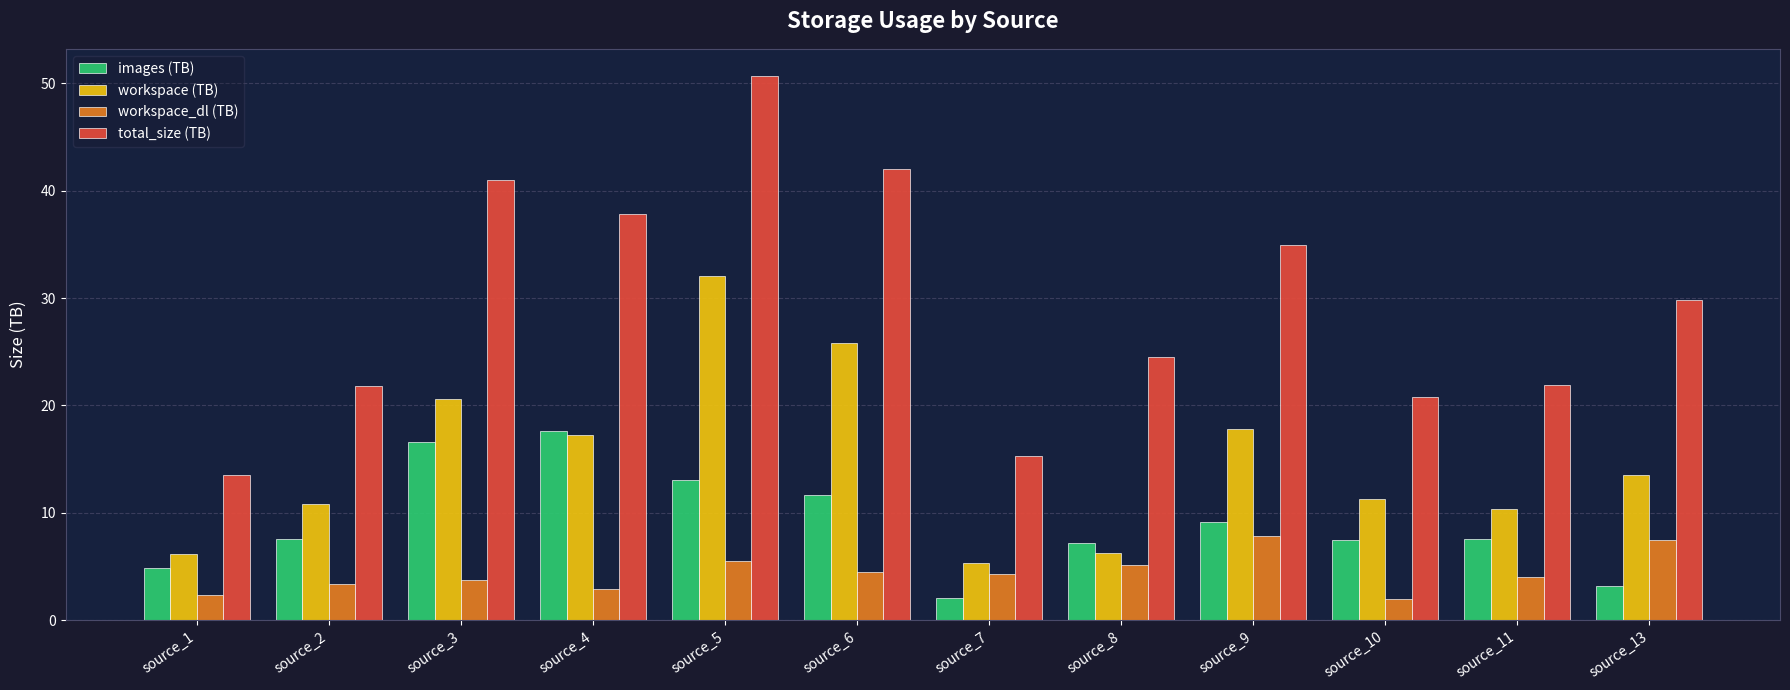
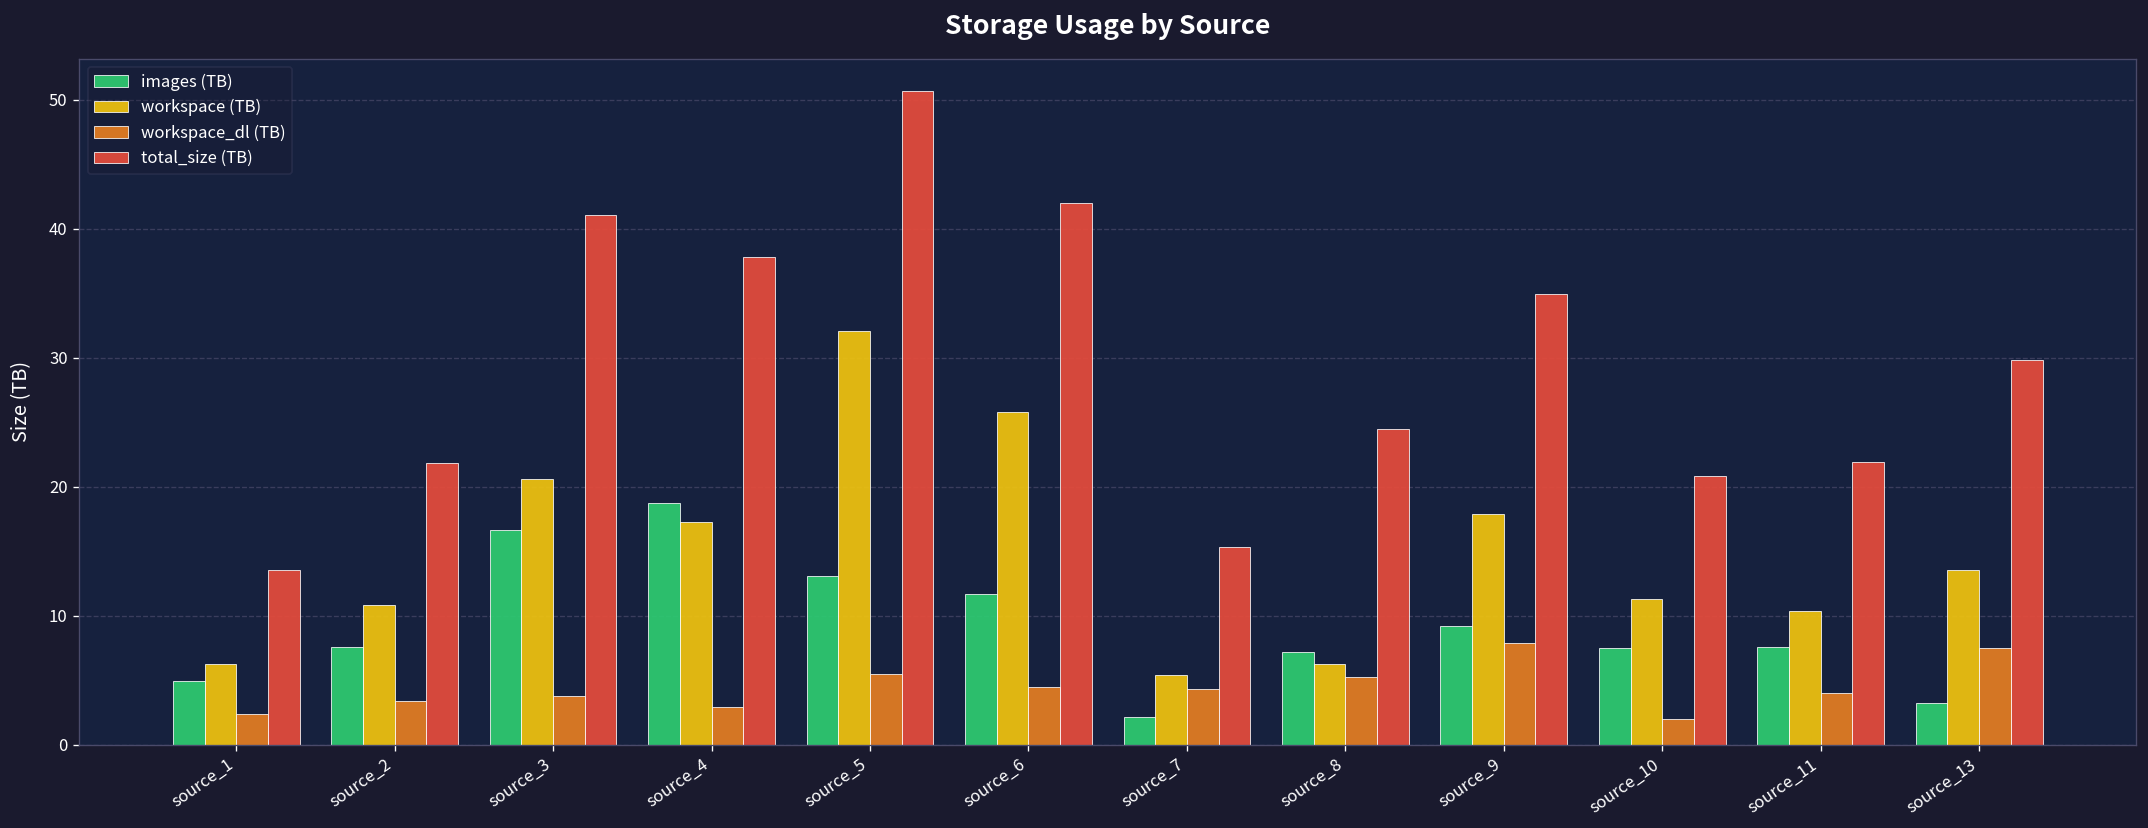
  {
    "images (TB)": {
      "source_1": 4.9,
      "source_2": 7.6,
      "source_3": 16.6,
-     "source_4": 17.6,
+     "source_4": 18.7,
      "source_5": 13.1,
      "source_6": 11.7,
      "source_7": 2.1,
      "source_8": 7.2,
      "source_9": 9.2,
      "source_10": 7.5,
      "source_11": 7.6,
      "source_13": 3.2
    },
    "workspace (TB)": {
      "source_1": 6.2,
      "source_2": 10.8,
      "source_3": 20.6,
      "source_4": 17.3,
      "source_5": 32.1,
      "source_6": 25.8,
      "source_7": 5.4,
      "source_8": 6.3,
      "source_9": 17.8,
      "source_10": 11.3,
      "source_11": 10.3,
      "source_13": 13.6
    }
  }
